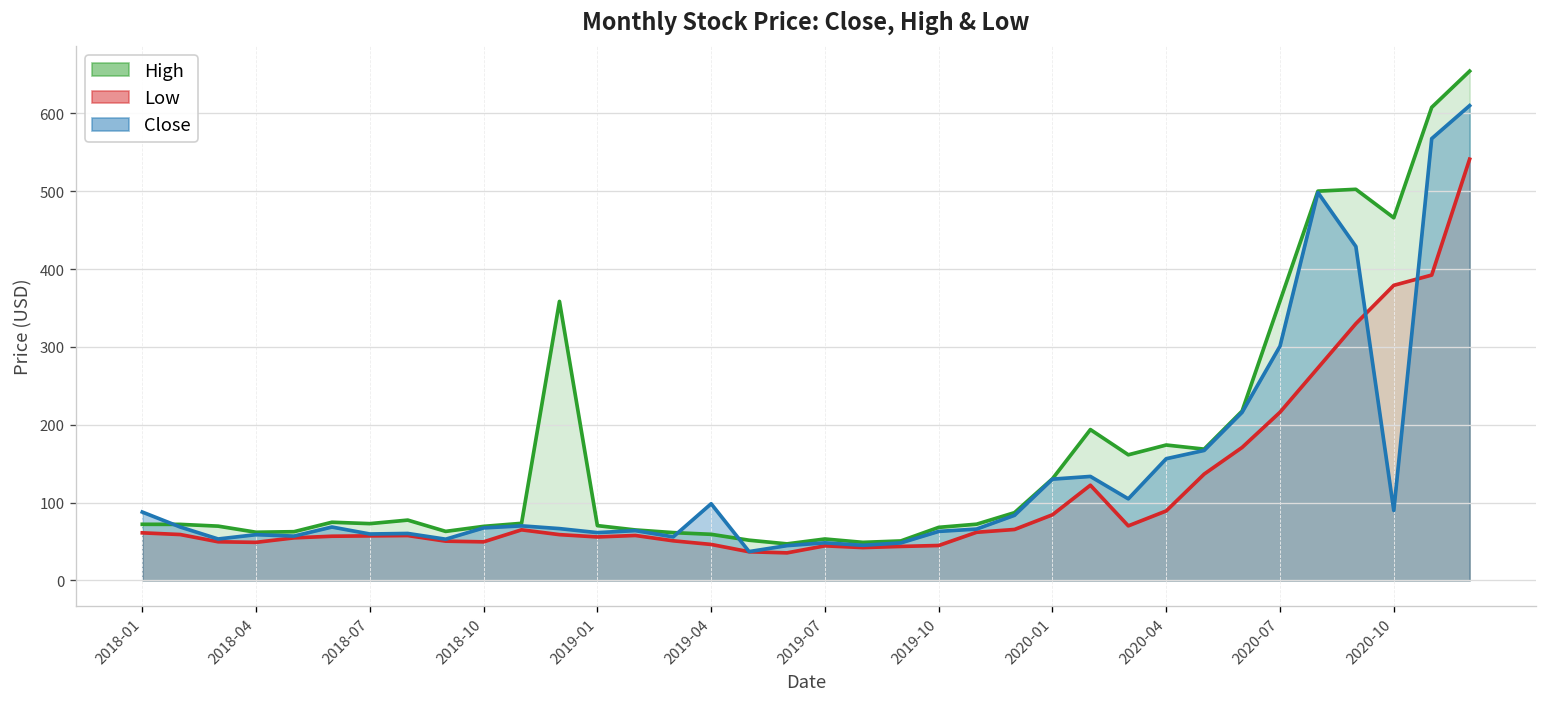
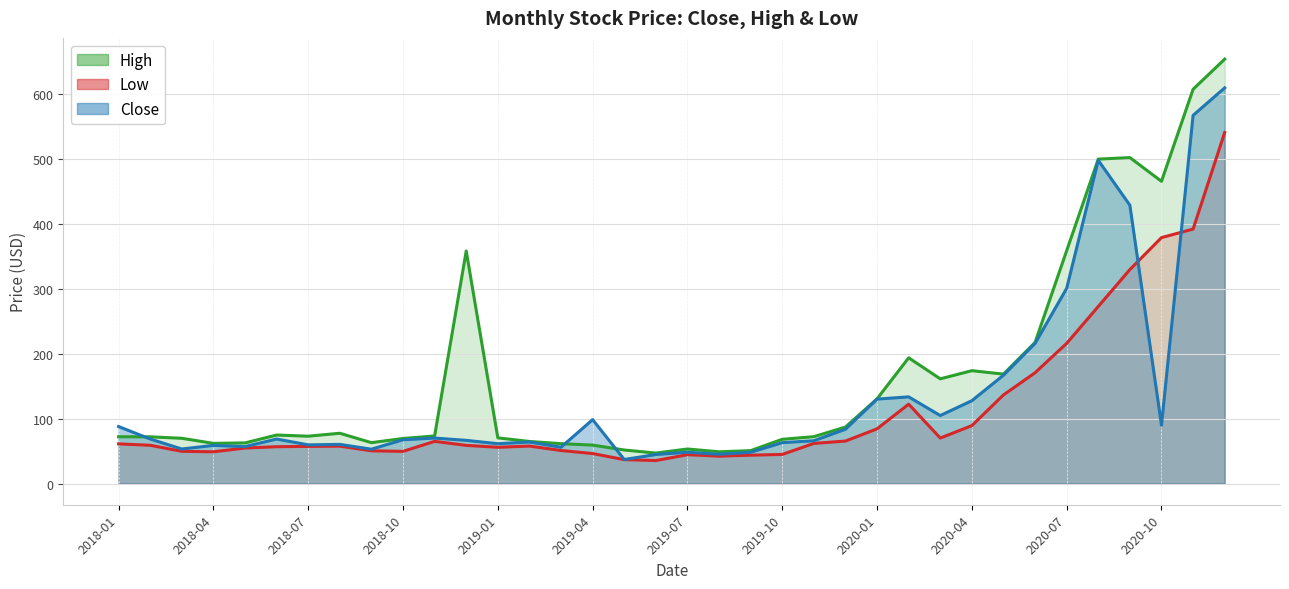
  {
    "Close": {
      "2018-01": 90,
      "2019-01": 60,
      "2019-04": 100,
      "2019-10": 60,
-     "2020-04": 160,
+     "2020-04": 130,
      "2020-07": 300,
      "2020-10": 90
    }
  }
